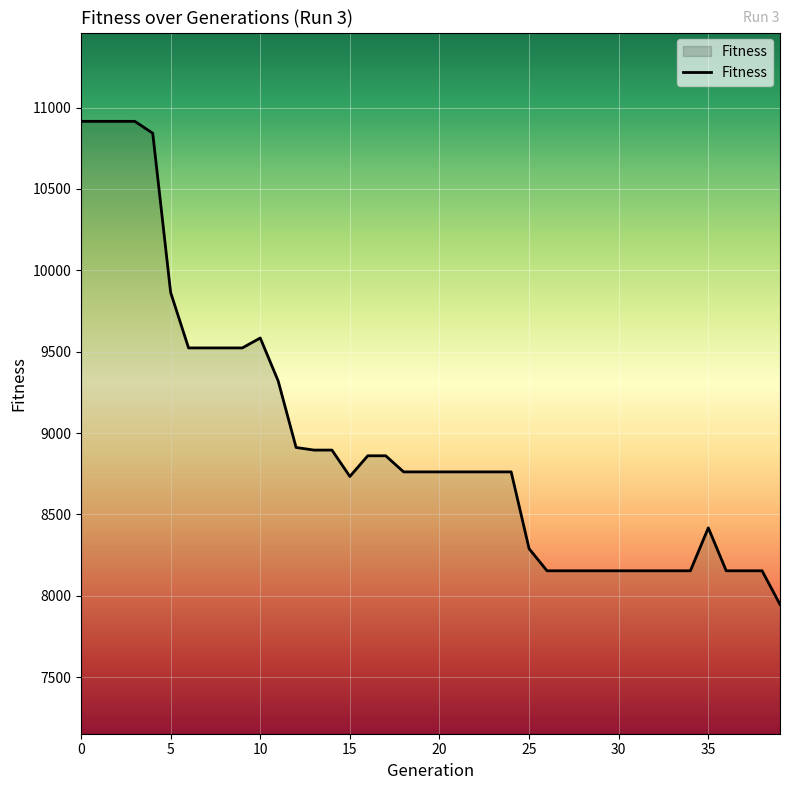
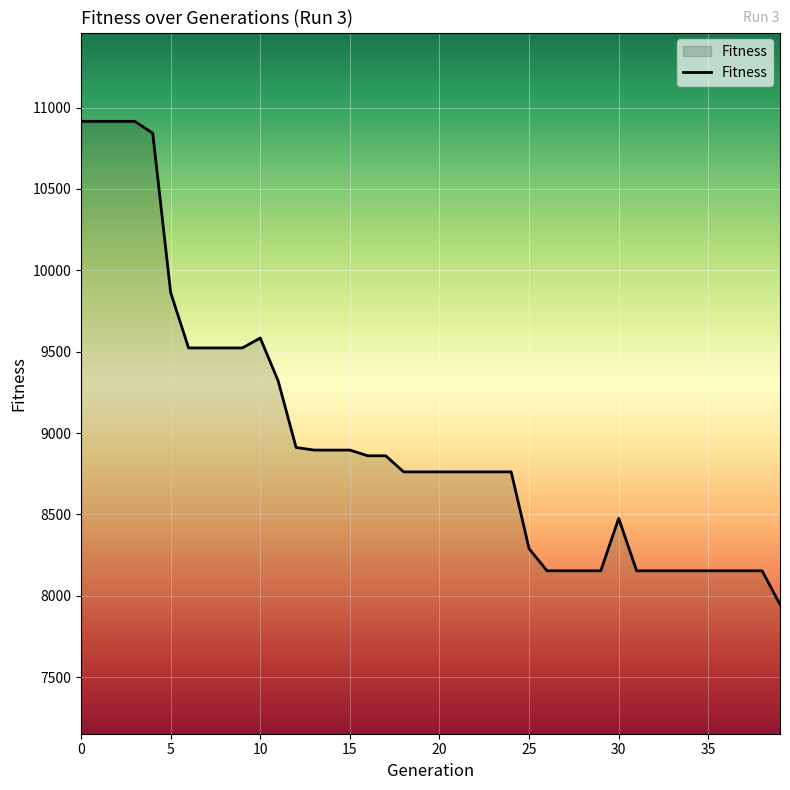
  {
    "0": 10920,
    "5": 9860,
    "10": 9580,
-   "15": 8730,
+   "15": 8900,
    "20": 8760,
    "25": 8290,
-   "30": 8150,
-   "35": 8420
+   "30": 8480,
+   "35": 8150
  }
